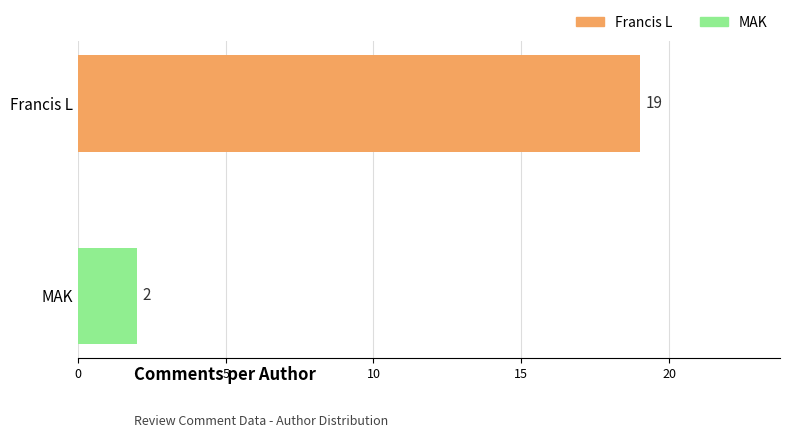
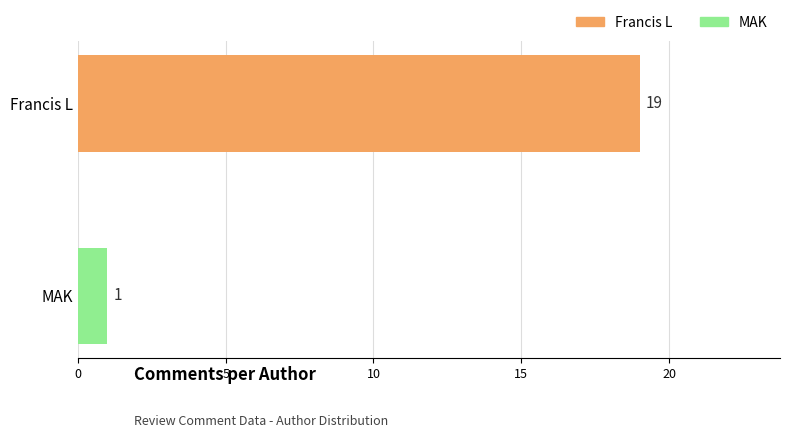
  {
    "Francis L": 19,
-   "MAK": 2
+   "MAK": 1
  }
